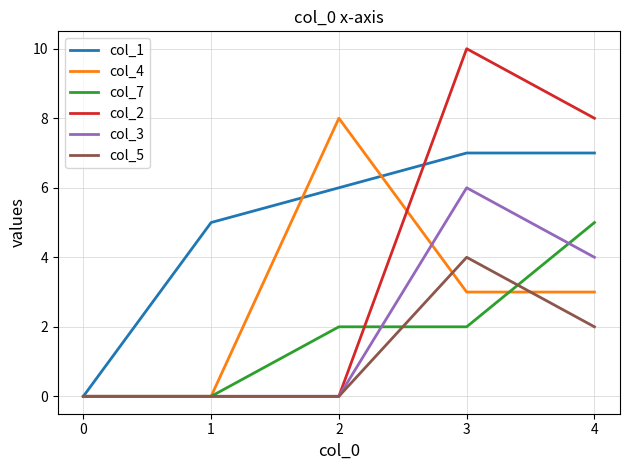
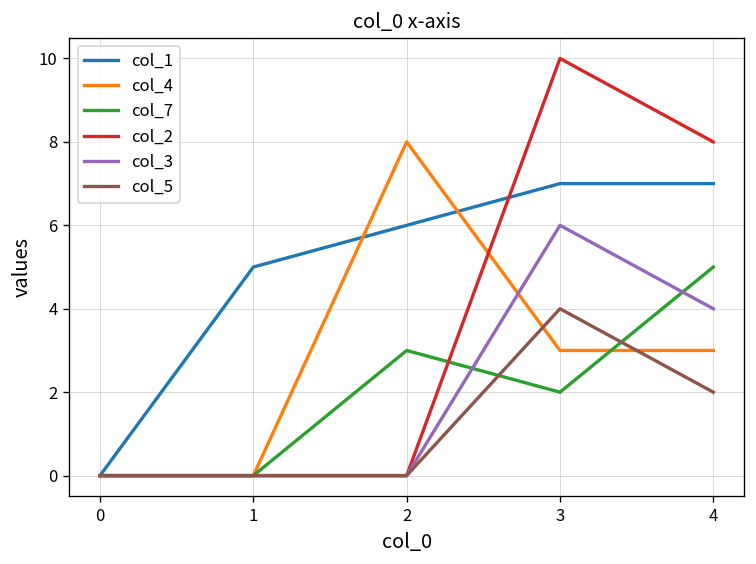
  {
    "col_1": {
      "1": 5,
      "2": 6,
      "3": 7,
      "4": 7
    },
    "col_4": {
      "2": 8,
      "3": 3,
      "4": 3
    },
    "col_7": {
-     "2": 2,
+     "2": 3,
      "3": 2,
      "4": 5
    },
    "col_2": {
      "3": 10,
      "4": 8
    },
    "col_3": {
      "3": 6,
      "4": 4
    },
    "col_5": {
      "3": 4,
      "4": 2
    }
  }
